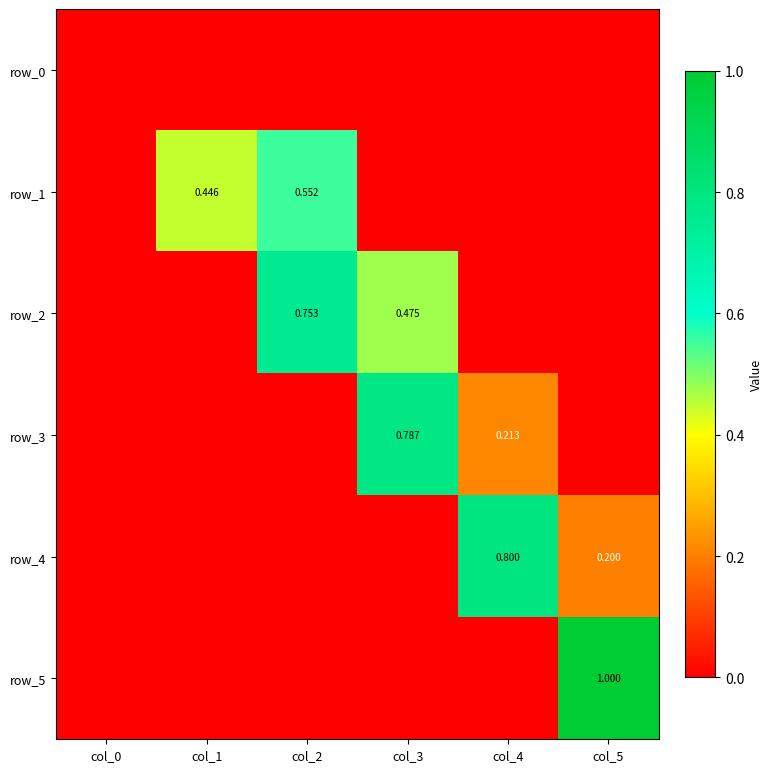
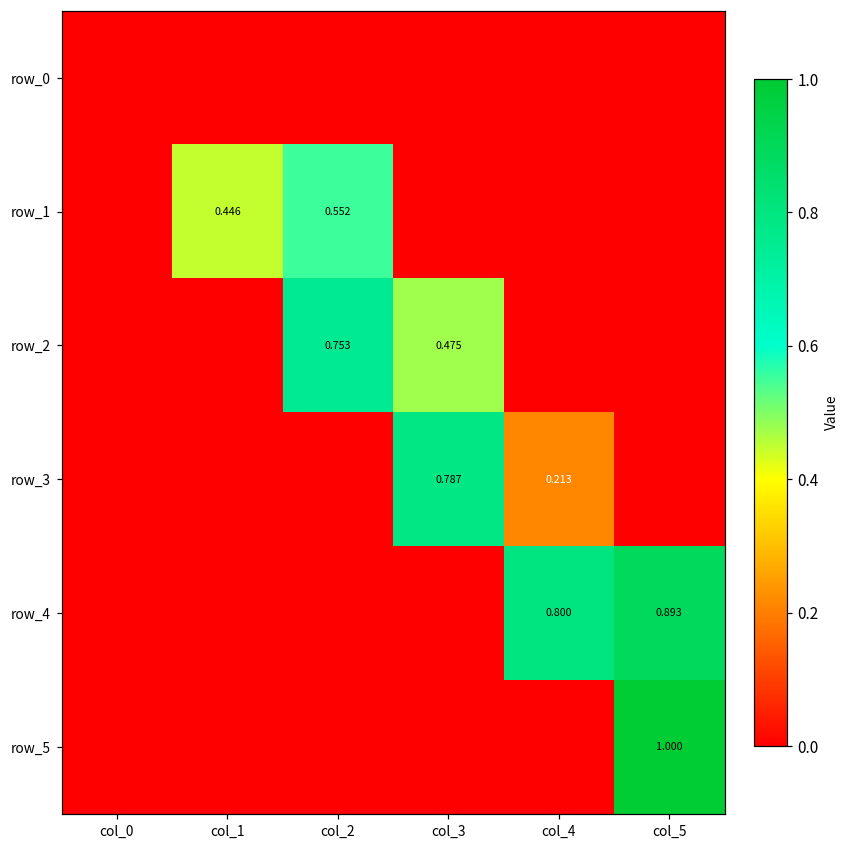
  {
    "row_1": {
      "col_1": 0.446,
      "col_2": 0.552
    },
    "row_2": {
      "col_2": 0.753,
      "col_3": 0.475
    },
    "row_3": {
      "col_3": 0.787,
      "col_4": 0.213
    },
    "row_4": {
      "col_4": 0.800,
-     "col_5": 0.200
+     "col_5": 0.893
    },
    "row_5": {
      "col_5": 1.000
    }
  }
